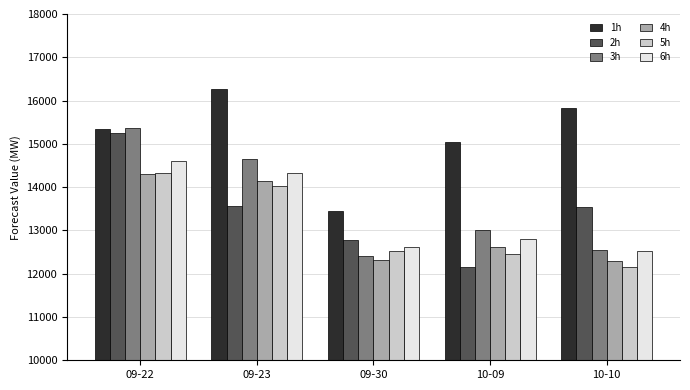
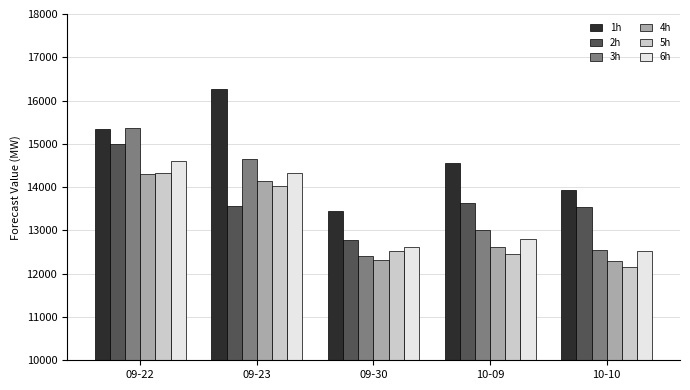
  {
    "1h": {
      "09-22": 15300,
      "09-23": 16300,
      "09-30": 13400,
-     "10-09": 15000,
-     "10-10": 15800
+     "10-09": 14600,
+     "10-10": 13900
    },
    "2h": {
-     "09-22": 15300,
+     "09-22": 15000,
      "09-23": 13600,
      "09-30": 12800,
-     "10-09": 12200,
+     "10-09": 13600,
      "10-10": 13500
    },
    "3h": {
      "09-22": 15400,
      "09-23": 14700,
      "09-30": 12400,
      "10-09": 13000,
      "10-10": 12500
    }
  }
